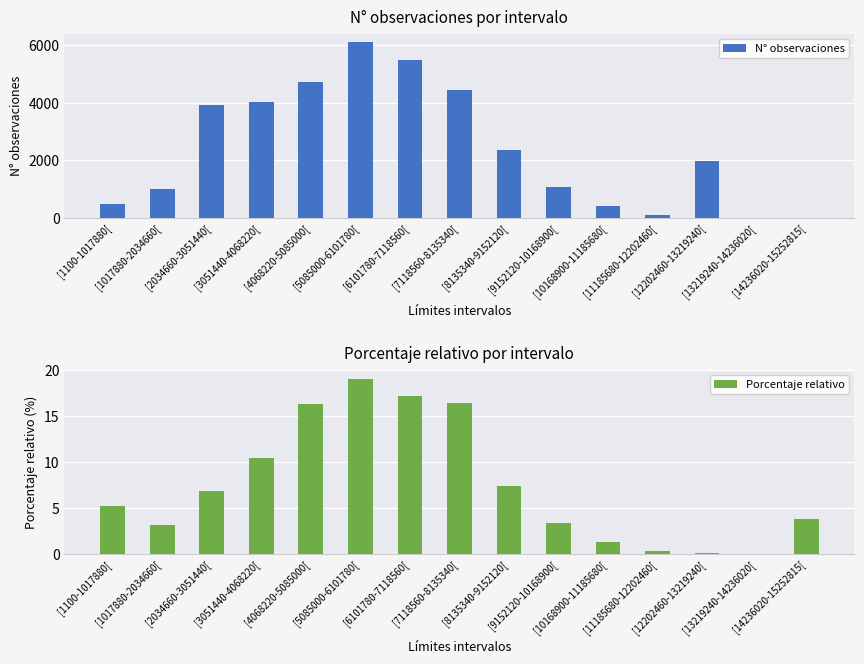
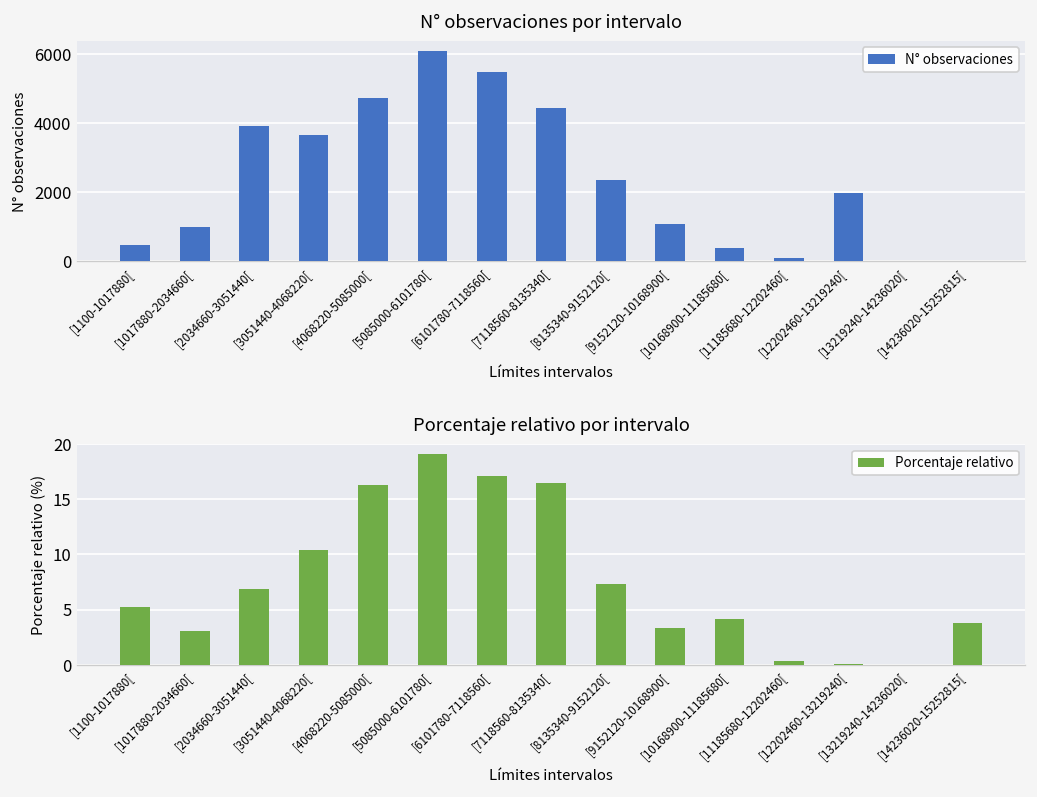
  {
    "N° observaciones por intervalo": {
      "[1100-1017880[": 500,
      "[1017880-2034660[": 1000,
      "[2034660-3051440[": 3900,
-     "[3051440-4068220[": 4000,
+     "[3051440-4068220[": 3700,
      "[4068220-5085000[": 4700,
      "[5085000-6101780[": 6100,
      "[6101780-7118560[": 5500,
      "[7118560-8135340[": 4400,
      "[8135340-9152120[": 2300,
      "[9152120-10168900[": 1100,
      "[10168900-11185680[": 400,
      "[11185680-12202460[": 100,
      "[12202460-13219240[": 2000
    },
    "Porcentaje relativo por intervalo": {
      "[1100-1017880[": 5,
      "[1017880-2034660[": 3,
      "[2034660-3051440[": 7,
      "[3051440-4068220[": 10,
      "[4068220-5085000[": 16,
      "[5085000-6101780[": 19,
      "[6101780-7118560[": 17,
      "[7118560-8135340[": 16,
      "[8135340-9152120[": 7,
      "[9152120-10168900[": 3,
-     "[10168900-11185680[": 1,
+     "[10168900-11185680[": 4,
      "[11185680-12202460[": 0,
      "[14236020-15252815[": 4
    }
  }
